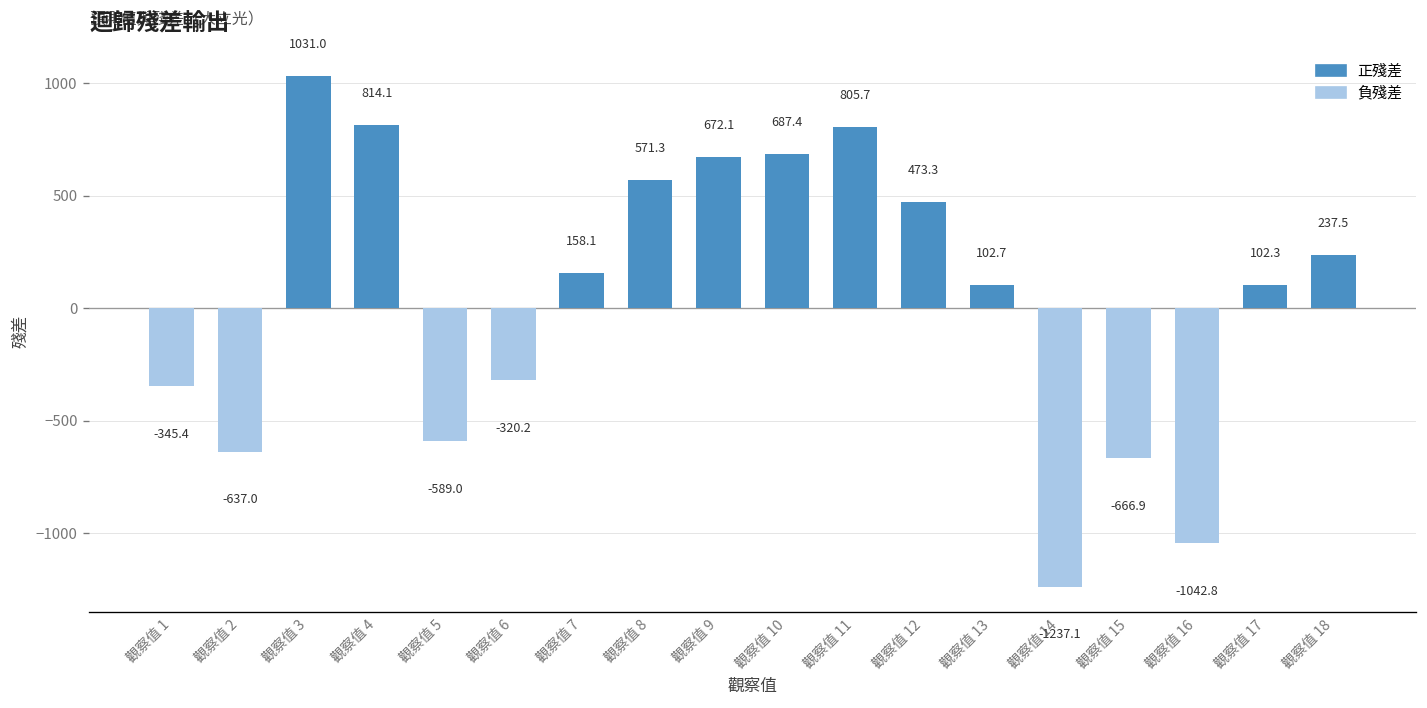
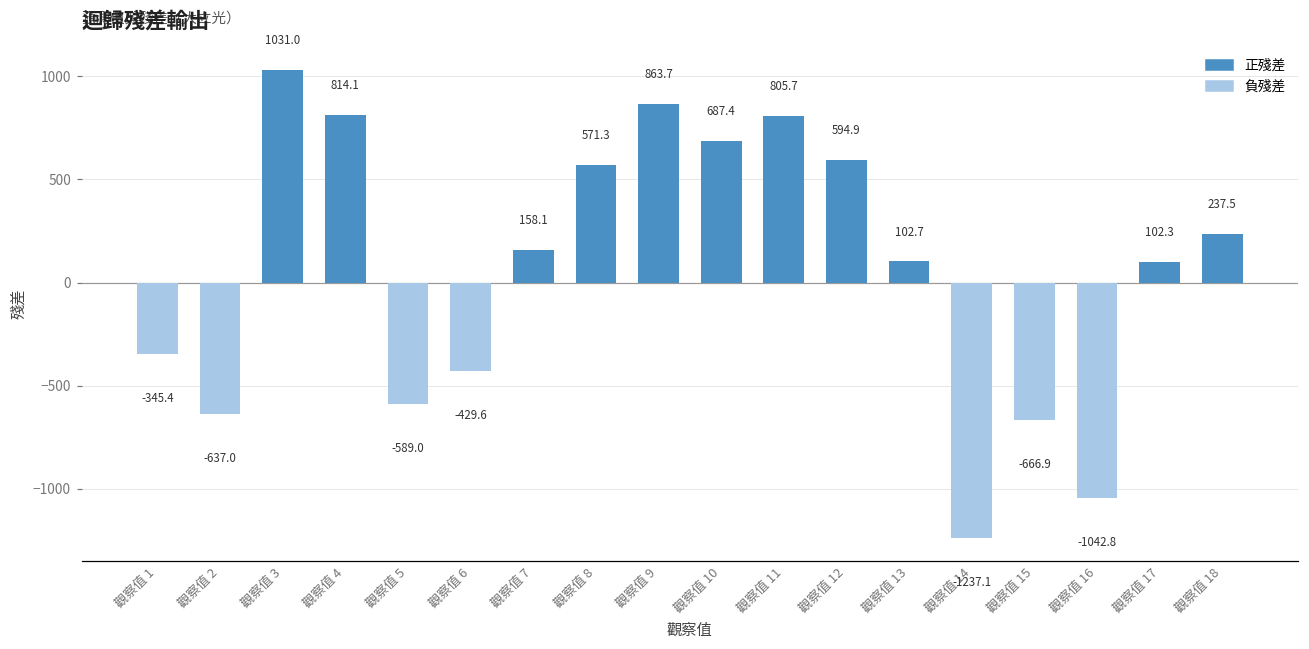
  {
    "觀察值 3": 1031.0,
    "觀察值 4": 814.1,
-   "觀察值 6": -320.2,
+   "觀察值 6": -429.6,
    "觀察值 7": 158.1,
    "觀察值 8": 571.3,
-   "觀察值 9": 672.1,
+   "觀察值 9": 863.7,
    "觀察值 10": 687.4,
    "觀察值 11": 805.7,
-   "觀察值 12": 473.3,
+   "觀察值 12": 594.9,
    "觀察值 13": 102.7,
    "觀察值 17": 102.3,
    "觀察值 18": 237.5
  }
